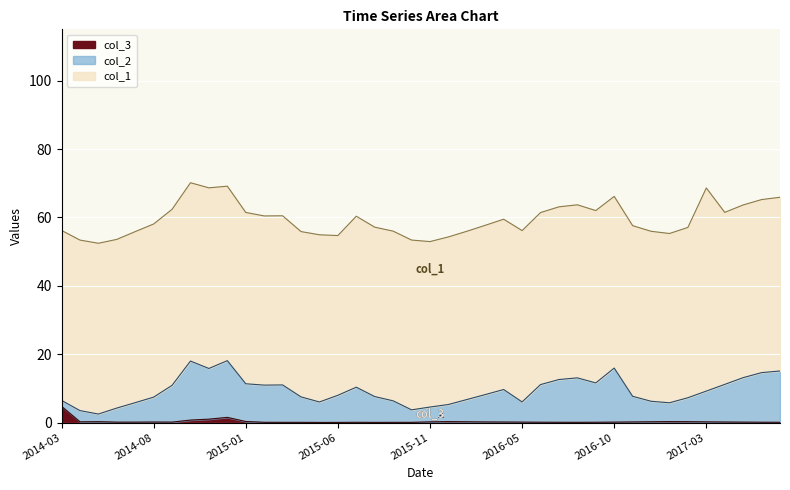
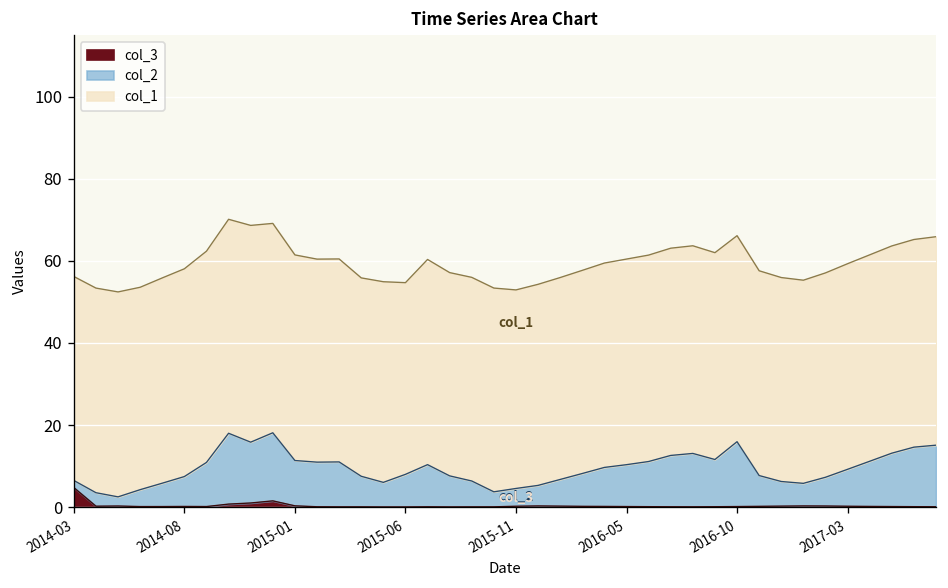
  {
    "col_3": {
      "2014-03": 5,
      "2014-08": 0,
      "2015-01": 0,
      "2015-06": 0,
      "2016-05": 0,
      "2016-10": 0,
      "2017-03": 0
    },
    "col_2": {
      "2014-03": 2,
      "2014-08": 7,
      "2015-01": 11,
      "2015-06": 8,
-     "2016-05": 6,
+     "2016-05": 10,
      "2016-10": 16,
      "2017-03": 9
    },
    "col_1": {
      "2014-03": 50,
      "2014-08": 51,
      "2015-01": 50,
      "2015-06": 47,
      "2016-05": 50,
      "2016-10": 50,
-     "2017-03": 59
+     "2017-03": 50
    }
  }
